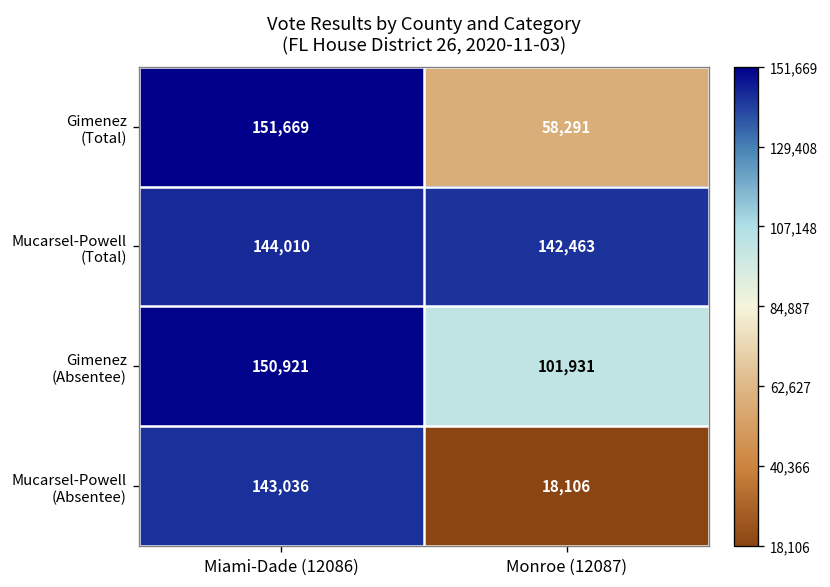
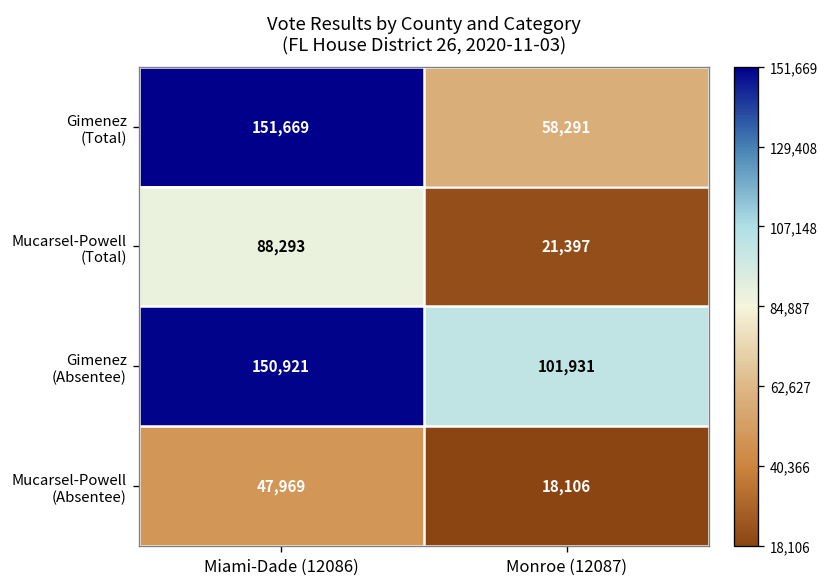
  {
    "Gimenez (Total)": {
      "Miami-Dade (12086)": "151,669",
      "Monroe (12087)": "58,291"
    },
    "Mucarsel-Powell (Total)": {
-     "Miami-Dade (12086)": "144,010",
-     "Monroe (12087)": "142,463"
+     "Miami-Dade (12086)": "88,293",
+     "Monroe (12087)": "21,397"
    },
    "Gimenez (Absentee)": {
      "Miami-Dade (12086)": "150,921",
      "Monroe (12087)": "101,931"
    },
    "Mucarsel-Powell (Absentee)": {
-     "Miami-Dade (12086)": "143,036",
+     "Miami-Dade (12086)": "47,969",
      "Monroe (12087)": "18,106"
    }
  }
